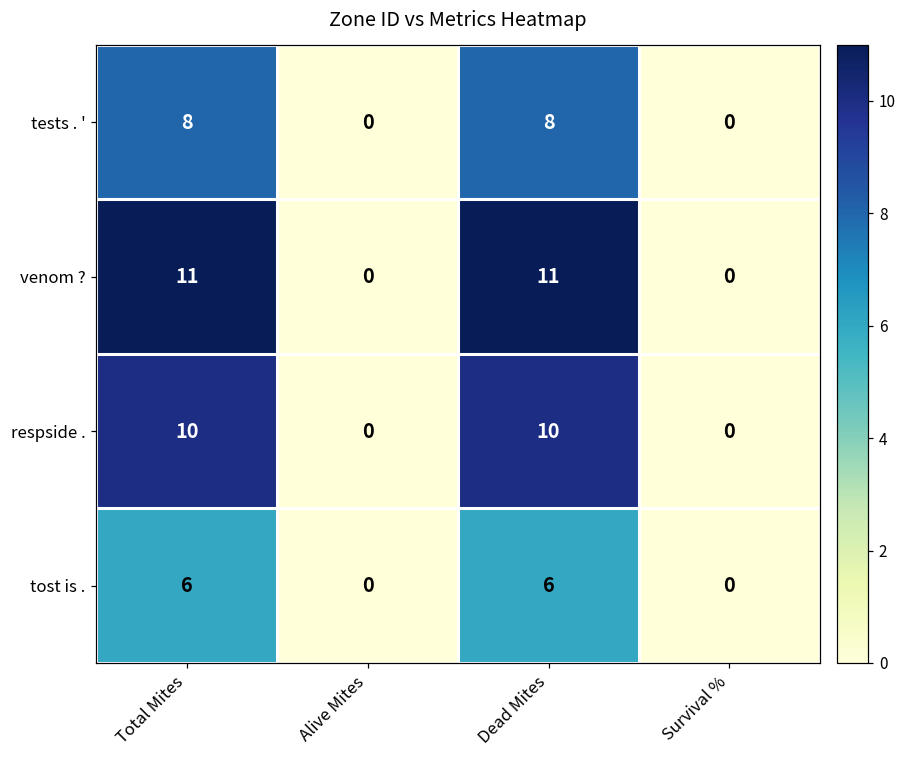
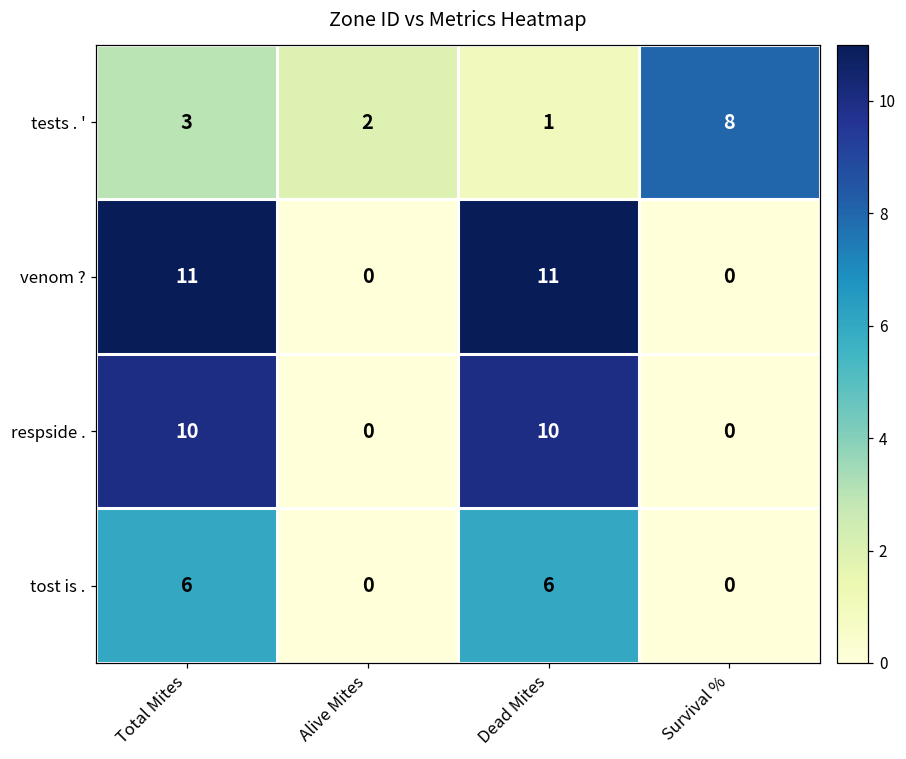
  {
    "tests . '": {
-     "Total Mites": 8,
-     "Alive Mites": 0,
-     "Dead Mites": 8,
-     "Survival %": 0
+     "Total Mites": 3,
+     "Alive Mites": 2,
+     "Dead Mites": 1,
+     "Survival %": 8
    },
    "venom ?": {
      "Total Mites": 11,
      "Alive Mites": 0,
      "Dead Mites": 11,
      "Survival %": 0
    },
    "respside .": {
      "Total Mites": 10,
      "Alive Mites": 0,
      "Dead Mites": 10,
      "Survival %": 0
    },
    "tost is .": {
      "Total Mites": 6,
      "Alive Mites": 0,
      "Dead Mites": 6,
      "Survival %": 0
    }
  }
